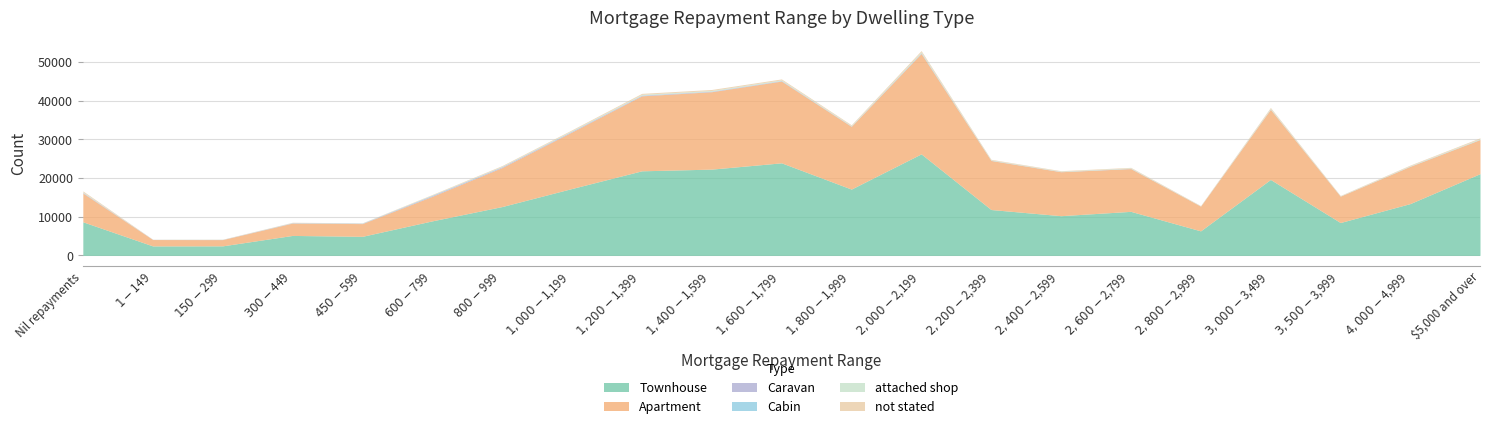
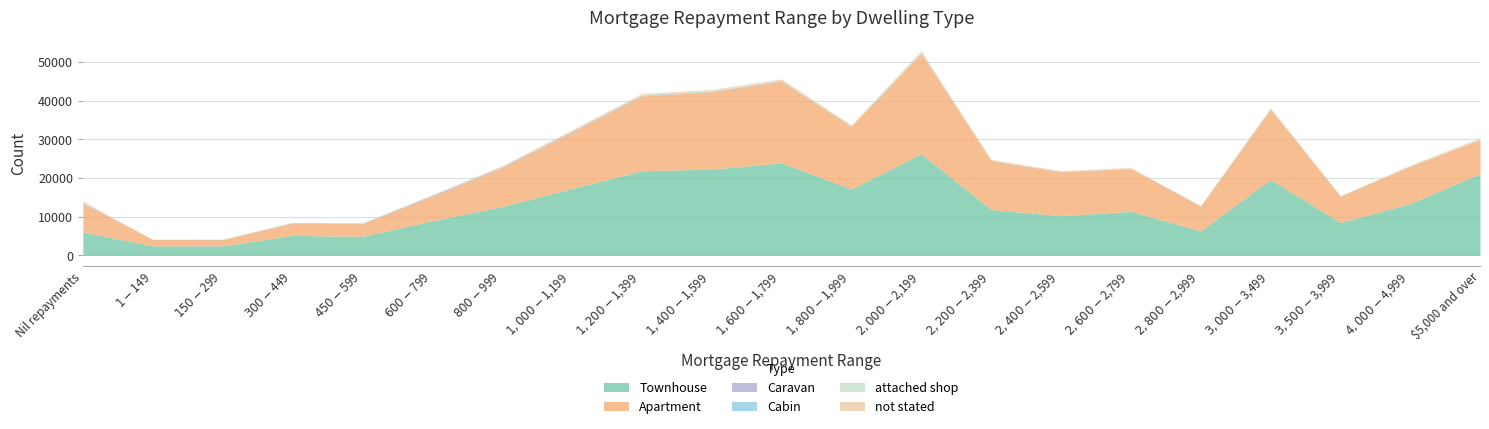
  {
    "Townhouse": {
-     "Nil repayments": 9000,
+     "Nil repayments": 6000,
      "$5,000 and over": 21000
    }
  }
